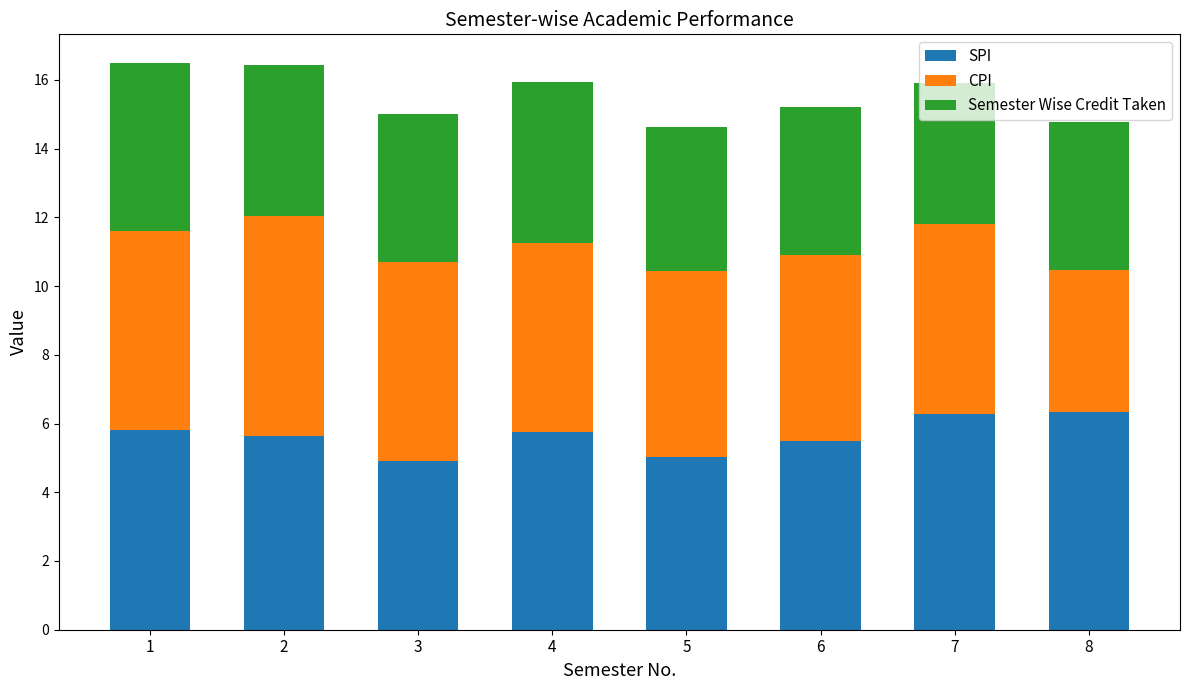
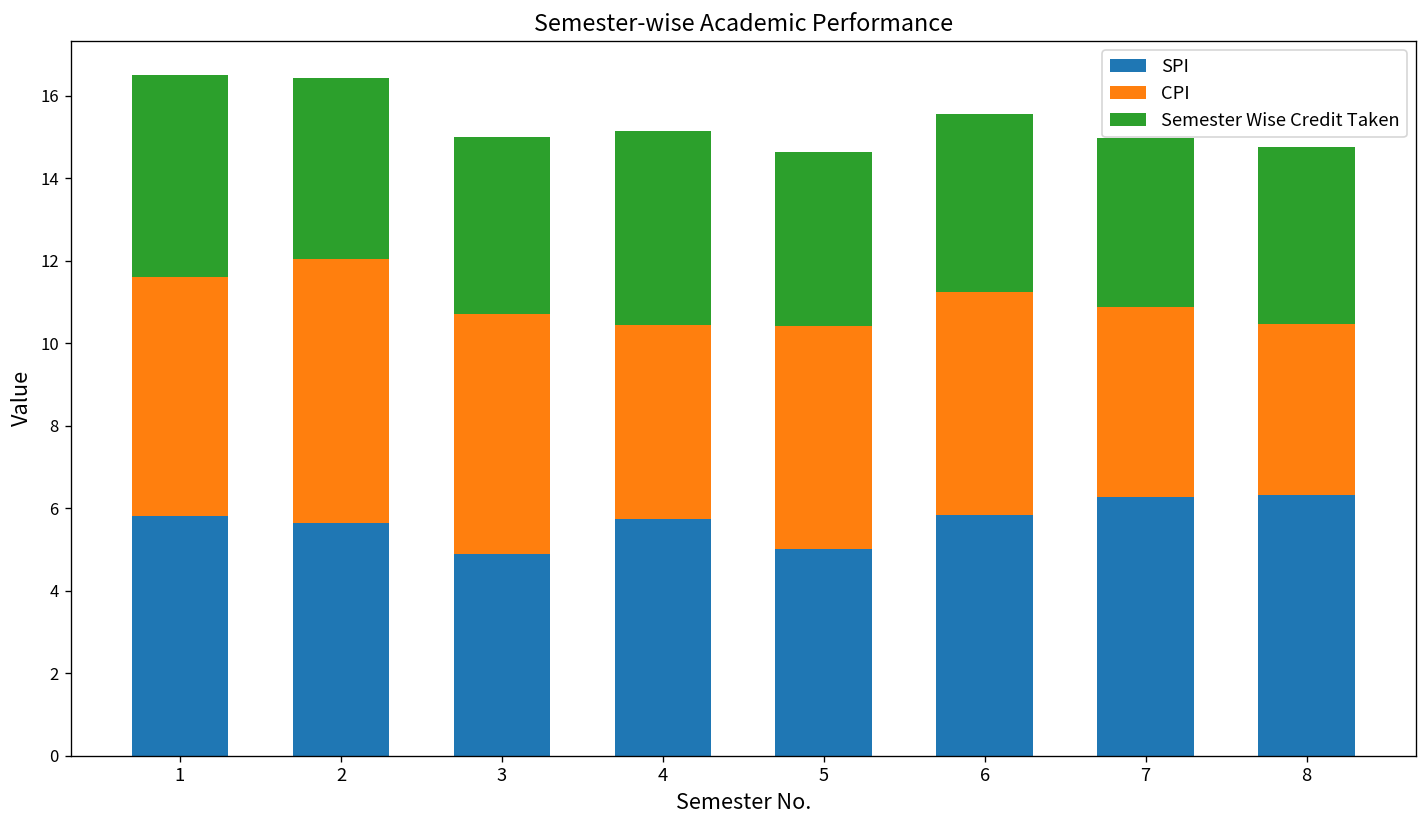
  {
    "SPI": {
      "1": 5.8,
      "2": 5.6,
      "3": 4.9,
      "4": 5.8,
      "5": 5.0,
-     "6": 5.5,
+     "6": 5.8,
      "7": 6.3,
      "8": 6.3
    },
    "CPI": {
      "1": 5.8,
      "2": 6.4,
      "3": 5.8,
-     "4": 5.5,
+     "4": 4.7,
      "5": 5.4,
      "6": 5.4,
-     "7": 5.5,
+     "7": 4.6,
      "8": 4.1
    },
    "Semester Wise Credit Taken": {
      "1": 4.9,
      "2": 4.4,
      "3": 4.3,
      "4": 4.7,
      "5": 4.2,
      "6": 4.3,
      "8": 4.3
    }
  }
